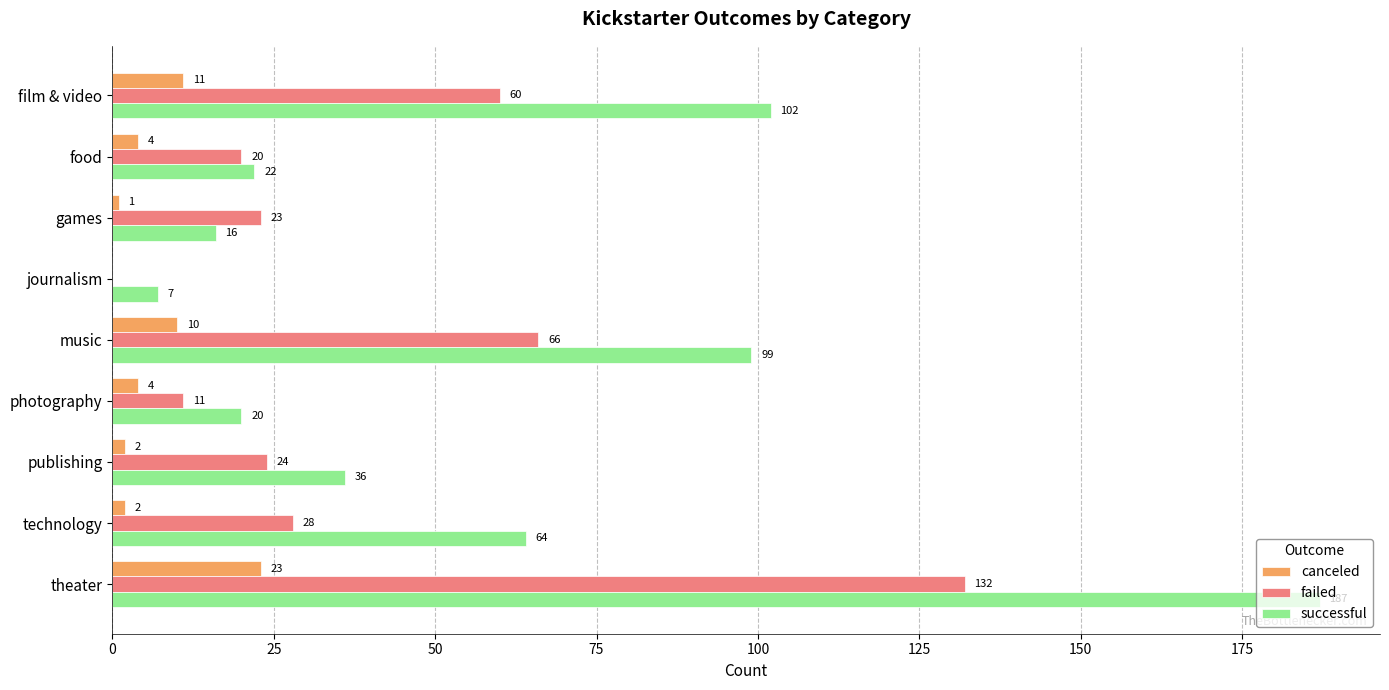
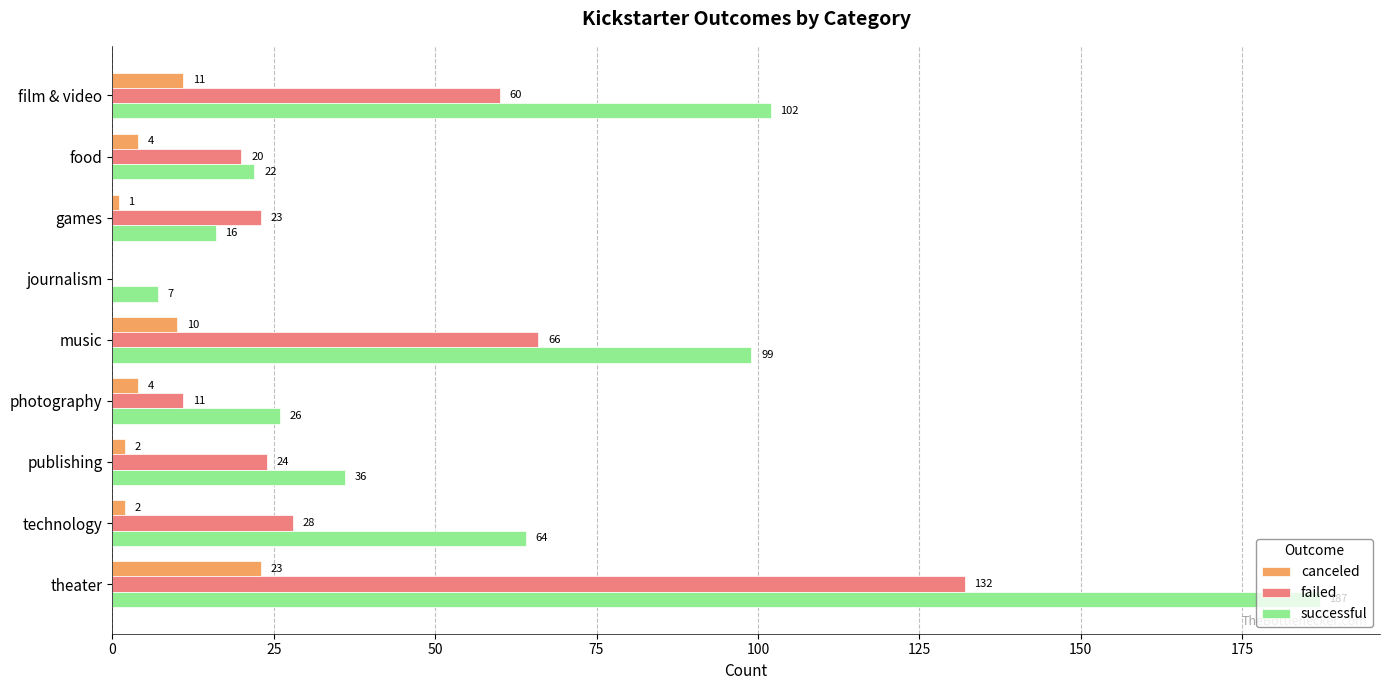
  {
    "successful": {
      "film & video": 102,
      "food": 22,
      "games": 16,
      "journalism": 7,
      "music": 99,
-     "photography": 20,
+     "photography": 26,
      "publishing": 36,
      "technology": 64
    }
  }
